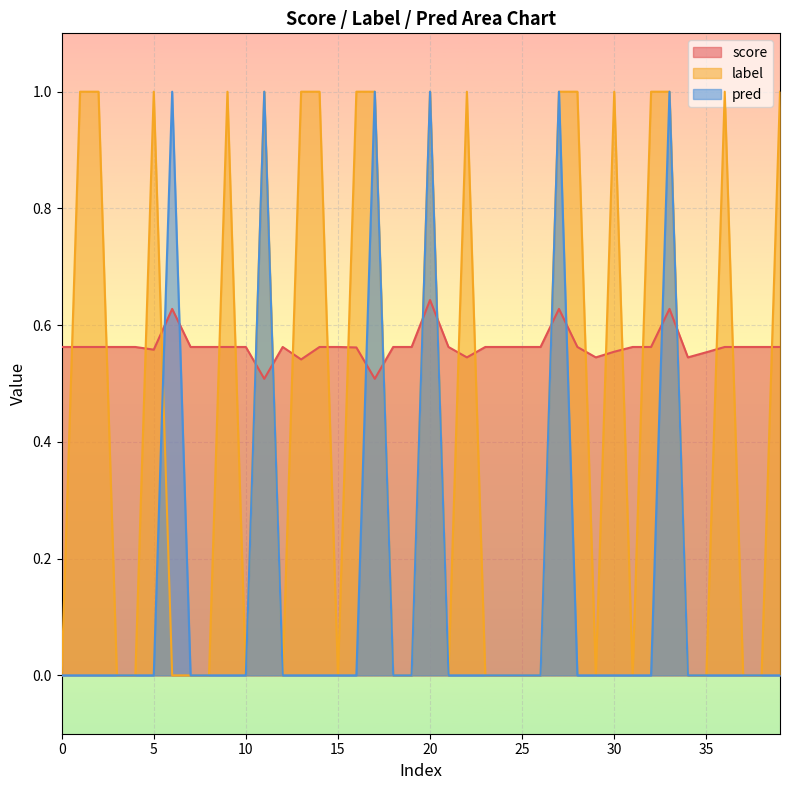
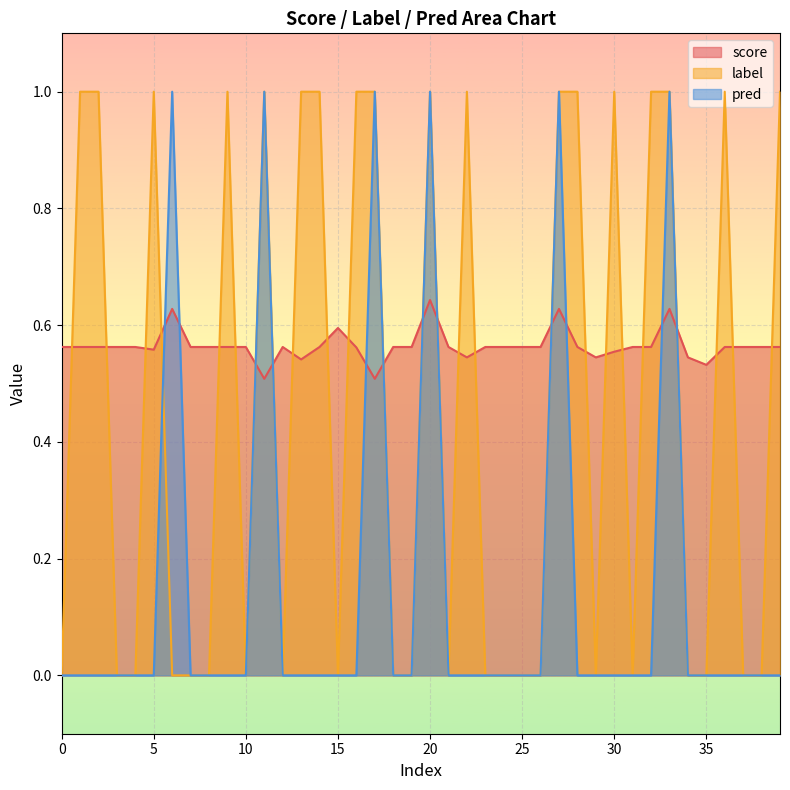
  {
    "score": {
      "0": 0.56,
      "5": 0.56,
      "10": 0.56,
-     "15": 0.56,
+     "15": 0.60,
      "20": 0.64,
      "25": 0.56,
      "30": 0.55,
-     "35": 0.55
+     "35": 0.53
    },
    "label": {
      "5": 1.00,
      "30": 1.00
    },
    "pred": {
      "5": 0.00,
      "30": 0.00
    }
  }
